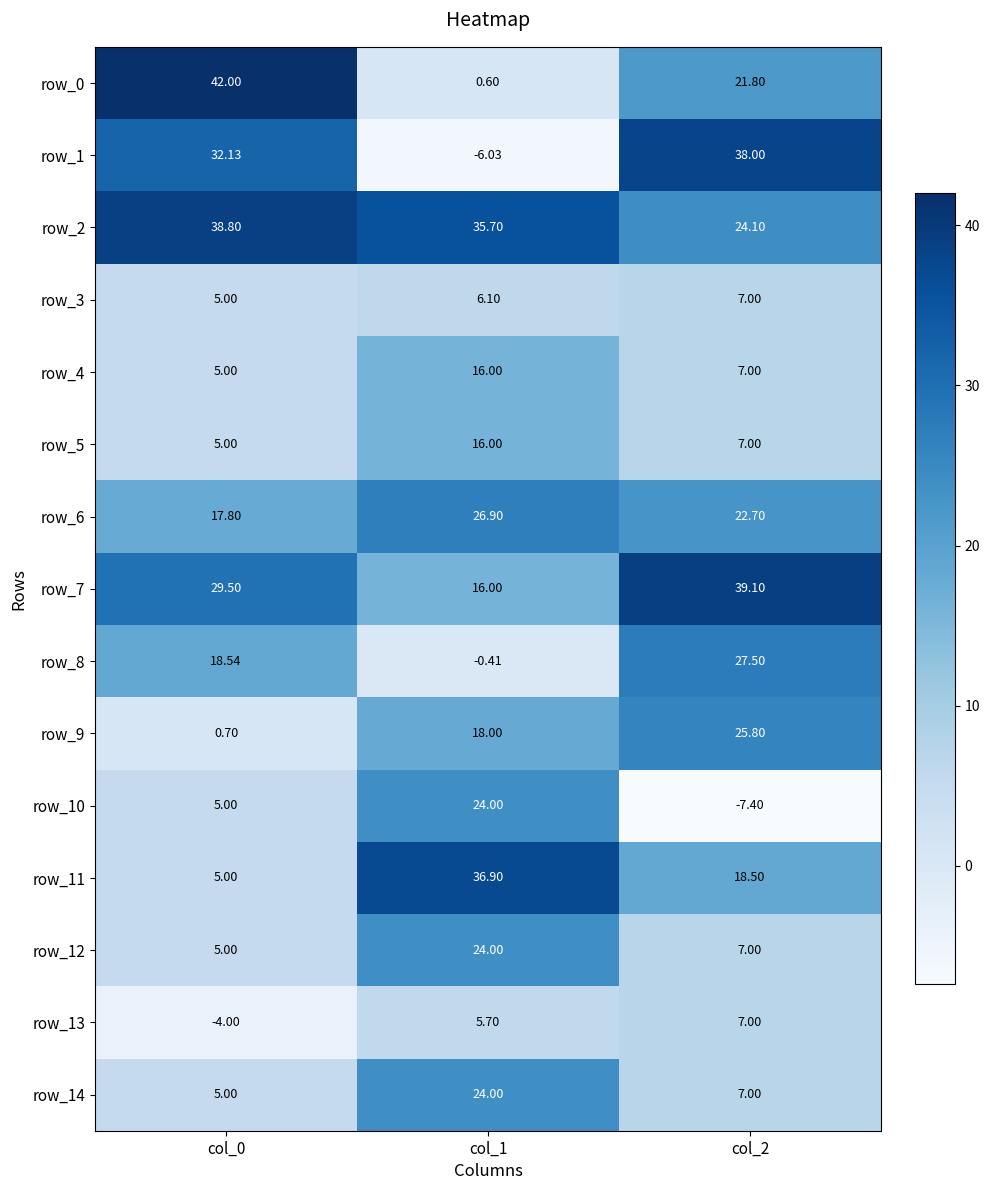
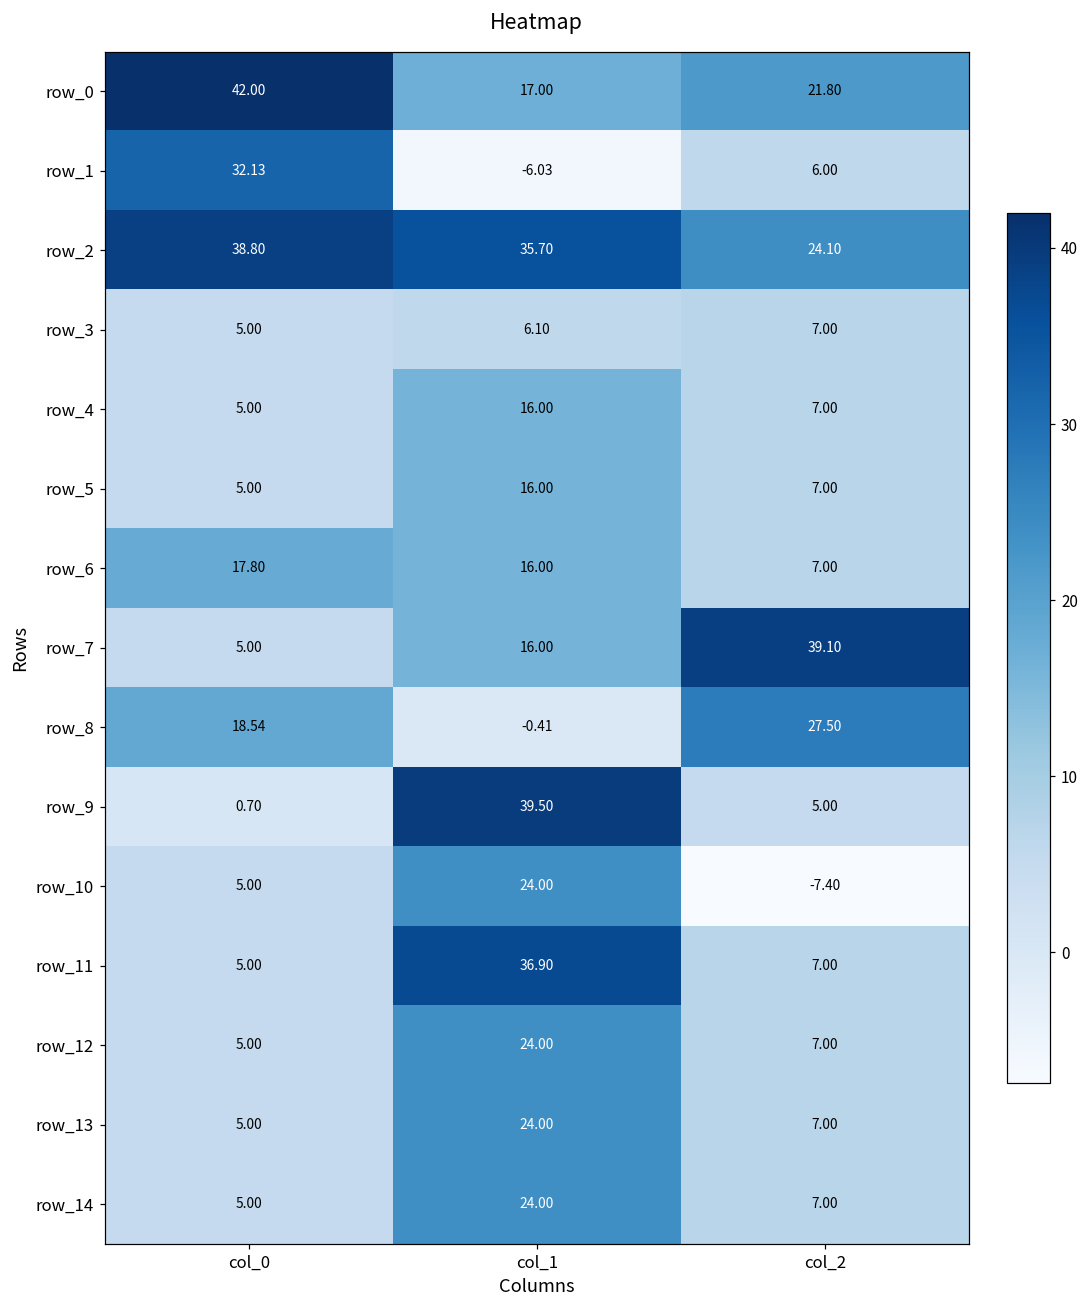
  {
    "row_0": {
      "col_0": 42.00,
-     "col_1": 0.60,
+     "col_1": 17.00,
      "col_2": 21.80
    },
    "row_1": {
      "col_0": 32.13,
      "col_1": -6.03,
-     "col_2": 38.00
+     "col_2": 6.00
    },
    "row_2": {
      "col_0": 38.80,
      "col_1": 35.70,
      "col_2": 24.10
    },
    "row_3": {
      "col_0": 5.00,
      "col_1": 6.10,
      "col_2": 7.00
    },
    "row_4": {
      "col_0": 5.00,
      "col_1": 16.00,
      "col_2": 7.00
    },
    "row_5": {
      "col_0": 5.00,
      "col_1": 16.00,
      "col_2": 7.00
    },
    "row_6": {
      "col_0": 17.80,
-     "col_1": 26.90,
-     "col_2": 22.70
+     "col_1": 16.00,
+     "col_2": 7.00
    },
    "row_7": {
-     "col_0": 29.50,
+     "col_0": 5.00,
      "col_1": 16.00,
      "col_2": 39.10
    },
    "row_8": {
      "col_0": 18.54,
      "col_1": -0.41,
      "col_2": 27.50
    },
    "row_9": {
      "col_0": 0.70,
-     "col_1": 18.00,
-     "col_2": 25.80
+     "col_1": 39.50,
+     "col_2": 5.00
    },
    "row_10": {
      "col_0": 5.00,
      "col_1": 24.00,
      "col_2": -7.40
    },
    "row_11": {
      "col_0": 5.00,
      "col_1": 36.90,
-     "col_2": 18.50
+     "col_2": 7.00
    },
    "row_12": {
      "col_0": 5.00,
      "col_1": 24.00,
      "col_2": 7.00
    },
    "row_13": {
-     "col_0": -4.00,
-     "col_1": 5.70,
+     "col_0": 5.00,
+     "col_1": 24.00,
      "col_2": 7.00
    },
    "row_14": {
      "col_0": 5.00,
      "col_1": 24.00,
      "col_2": 7.00
    }
  }
